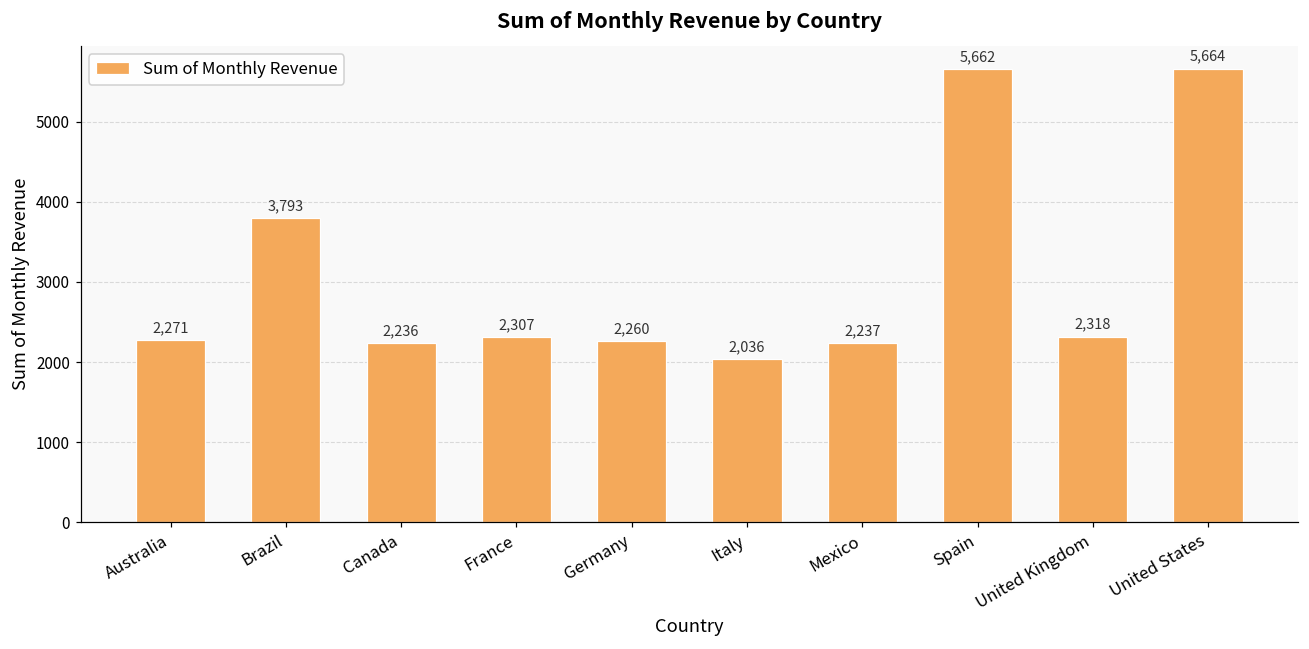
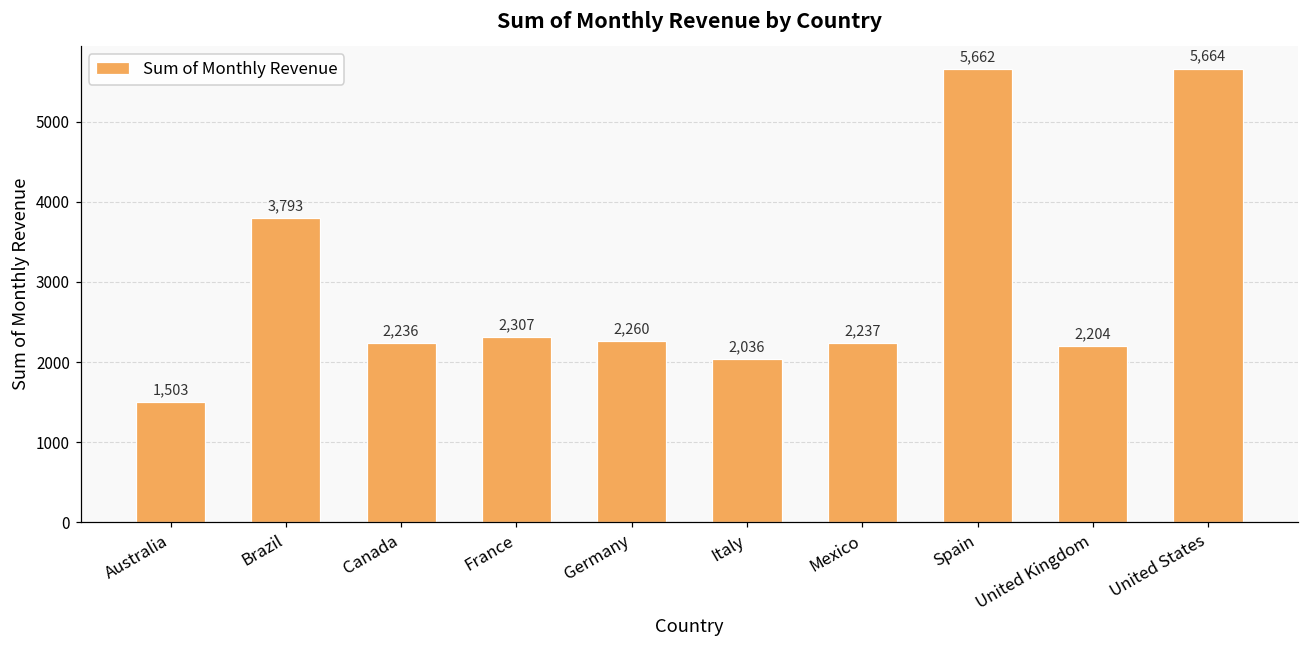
  {
-   "Australia": "2,271",
+   "Australia": "1,503",
    "Brazil": "3,793",
    "Canada": "2,236",
    "France": "2,307",
    "Germany": "2,260",
    "Italy": "2,036",
    "Mexico": "2,237",
    "Spain": "5,662",
-   "United Kingdom": "2,318",
+   "United Kingdom": "2,204",
    "United States": "5,664"
  }
